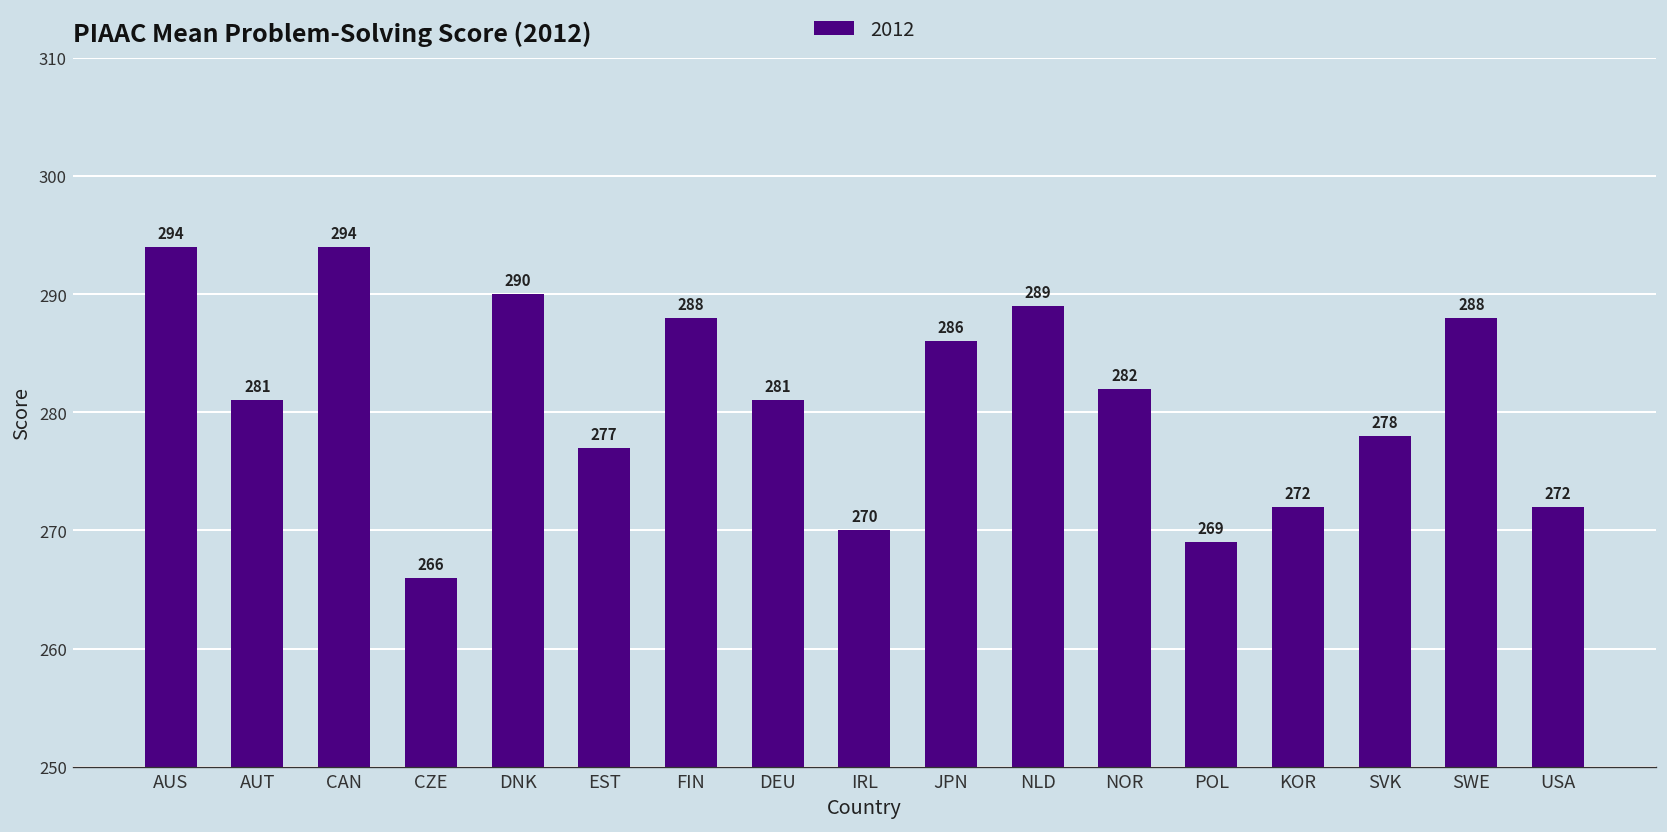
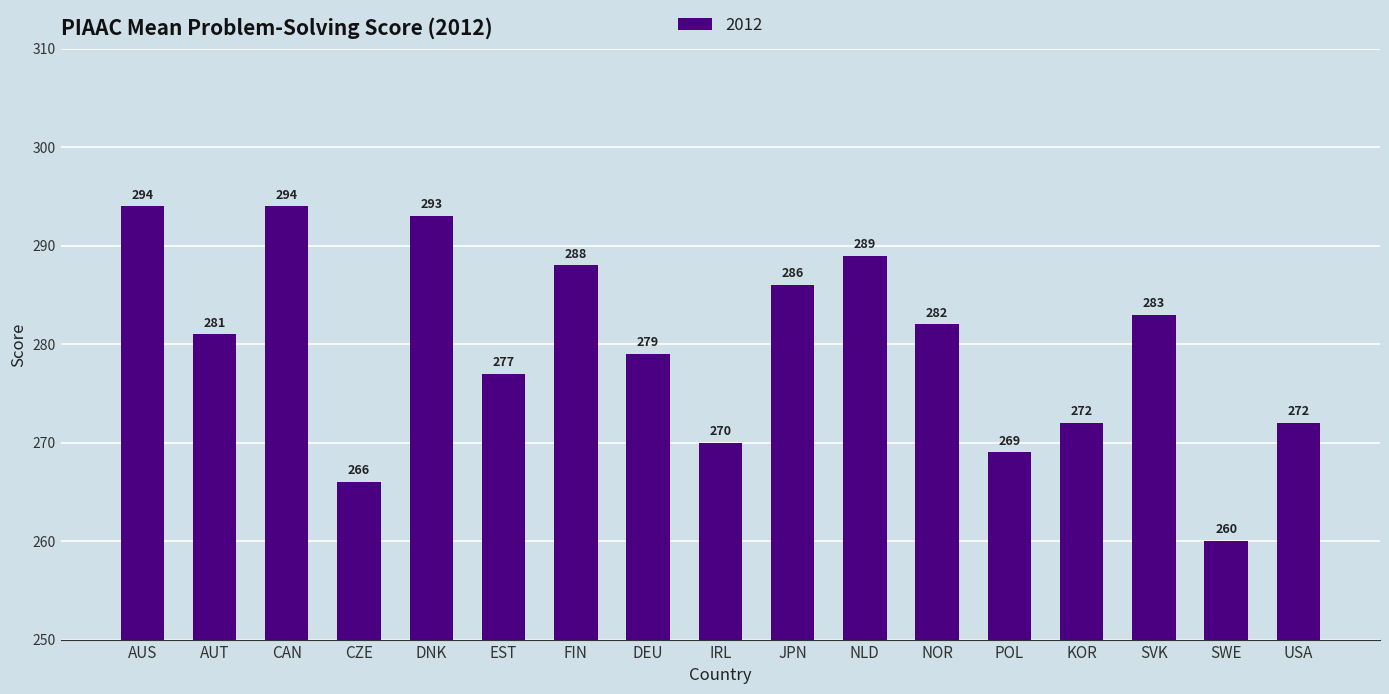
  {
    "AUS": 294,
    "AUT": 281,
    "CAN": 294,
    "CZE": 266,
-   "DNK": 290,
+   "DNK": 293,
    "EST": 277,
    "FIN": 288,
-   "DEU": 281,
+   "DEU": 279,
    "IRL": 270,
    "JPN": 286,
    "NLD": 289,
    "NOR": 282,
    "POL": 269,
    "KOR": 272,
-   "SVK": 278,
-   "SWE": 288,
+   "SVK": 283,
+   "SWE": 260,
    "USA": 272
  }
